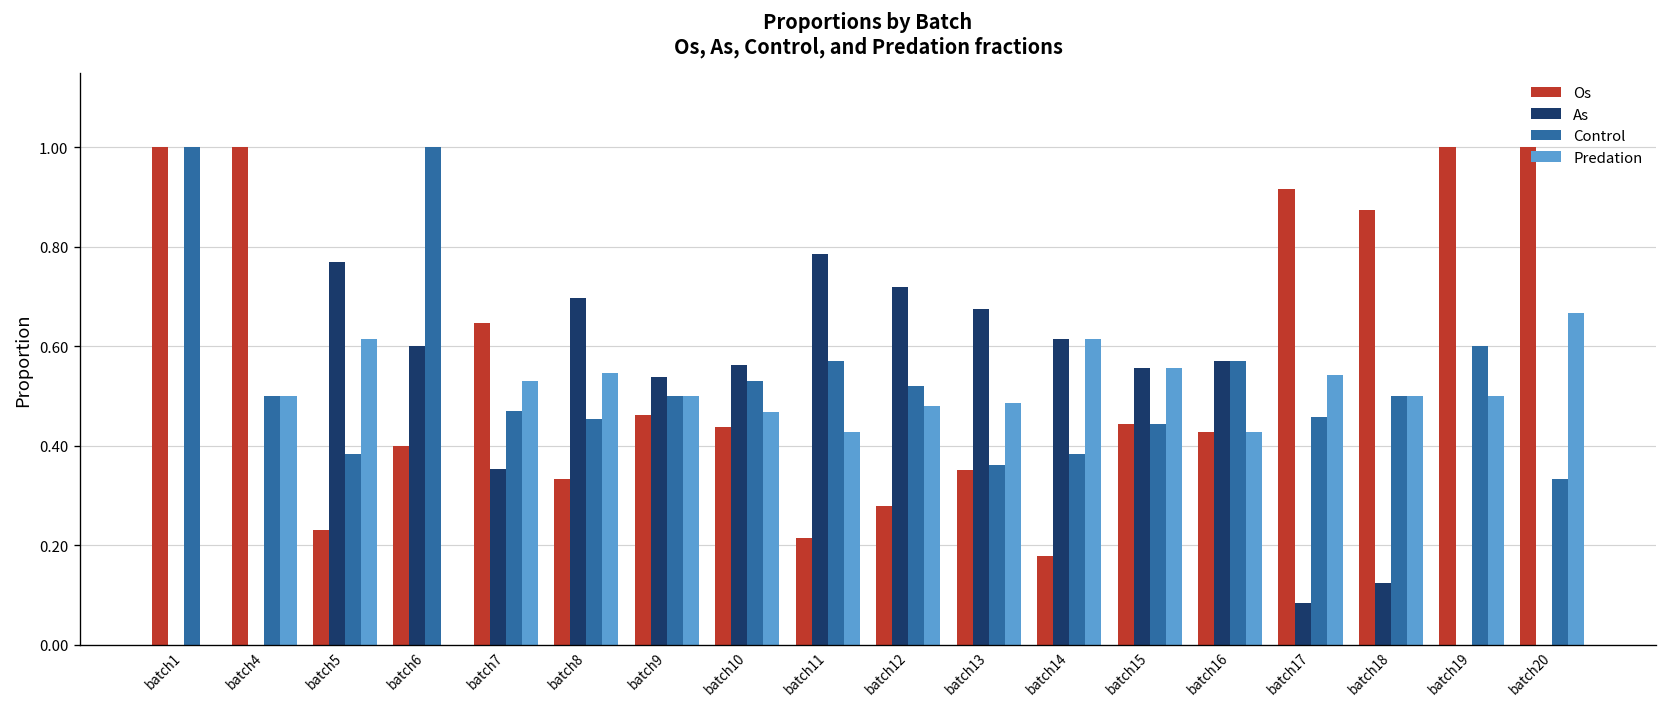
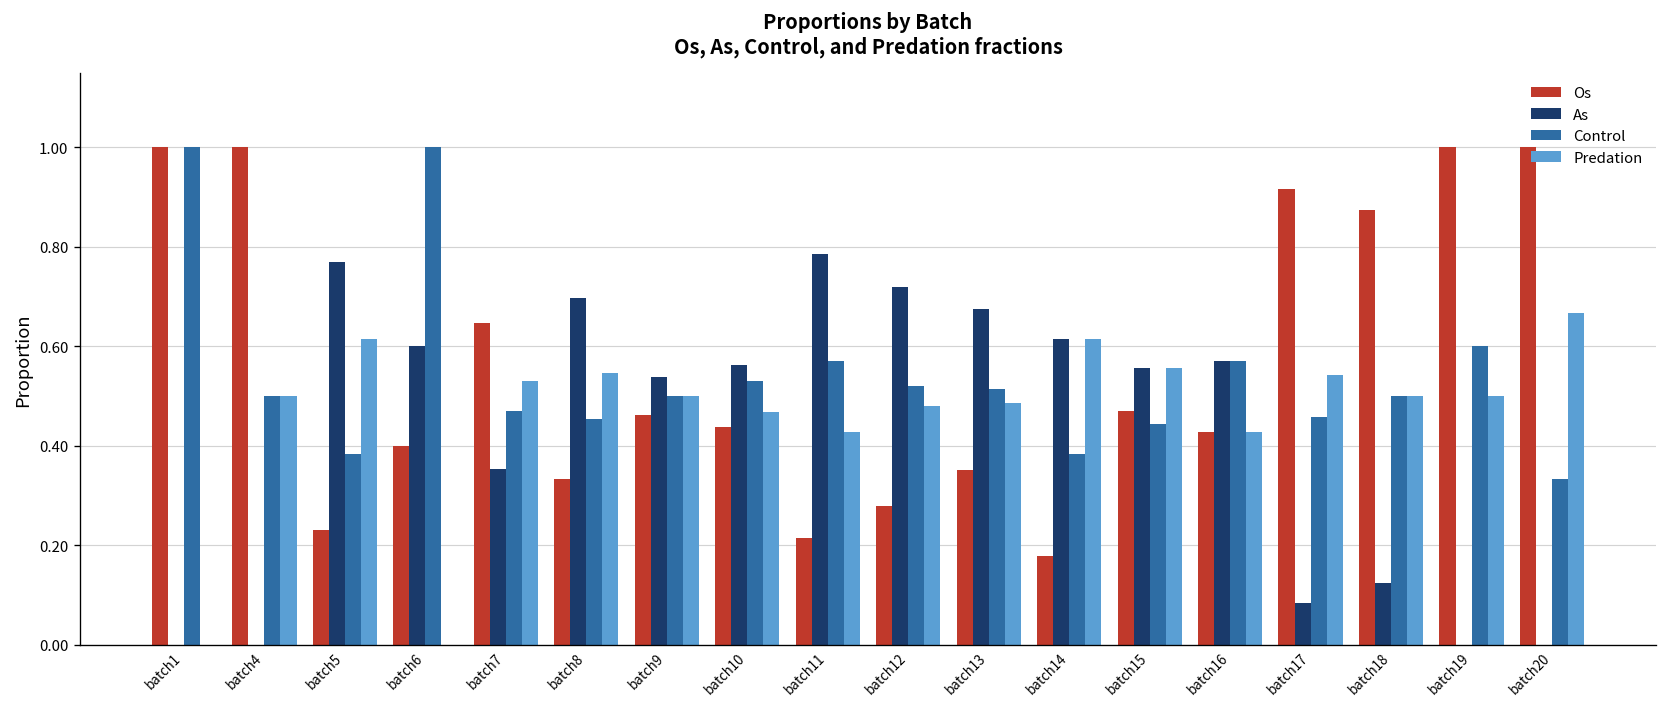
  {
    "Os": {
      "batch1": 1.00,
      "batch4": 1.00,
      "batch5": 0.23,
      "batch6": 0.40,
      "batch7": 0.65,
      "batch8": 0.33,
      "batch9": 0.46,
      "batch10": 0.44,
      "batch11": 0.21,
      "batch12": 0.28,
      "batch13": 0.35,
      "batch14": 0.18,
-     "batch15": 0.44,
+     "batch15": 0.47,
      "batch16": 0.43,
      "batch17": 0.92,
      "batch18": 0.88,
      "batch19": 1.00,
      "batch20": 1.00
    },
    "As": {
      "batch1": 0.00,
      "batch4": 0.00,
      "batch5": 0.77,
      "batch6": 0.60,
      "batch7": 0.35,
      "batch8": 0.70,
      "batch9": 0.54,
      "batch10": 0.56,
      "batch11": 0.79,
      "batch12": 0.72,
      "batch13": 0.68,
      "batch14": 0.62,
      "batch15": 0.56,
      "batch16": 0.57,
      "batch17": 0.08,
      "batch18": 0.13,
      "batch19": 0.00,
      "batch20": 0.00
    },
    "Control": {
      "batch1": 1.00,
      "batch4": 0.50,
      "batch5": 0.38,
      "batch6": 1.00,
      "batch7": 0.47,
      "batch8": 0.45,
      "batch9": 0.50,
      "batch10": 0.53,
      "batch11": 0.57,
      "batch12": 0.52,
-     "batch13": 0.36,
+     "batch13": 0.51,
      "batch14": 0.38,
      "batch15": 0.44,
      "batch16": 0.57,
      "batch17": 0.46,
      "batch18": 0.50,
      "batch19": 0.60,
      "batch20": 0.33
    },
    "Predation": {
      "batch1": 0.00,
      "batch4": 0.50,
      "batch5": 0.62,
      "batch6": 0.00,
      "batch7": 0.53,
      "batch8": 0.55,
      "batch9": 0.50,
      "batch10": 0.47,
      "batch11": 0.43,
      "batch12": 0.48,
      "batch13": 0.49,
      "batch14": 0.62,
      "batch15": 0.56,
      "batch16": 0.43,
      "batch17": 0.54,
      "batch18": 0.50,
      "batch19": 0.50,
      "batch20": 0.67
    }
  }
